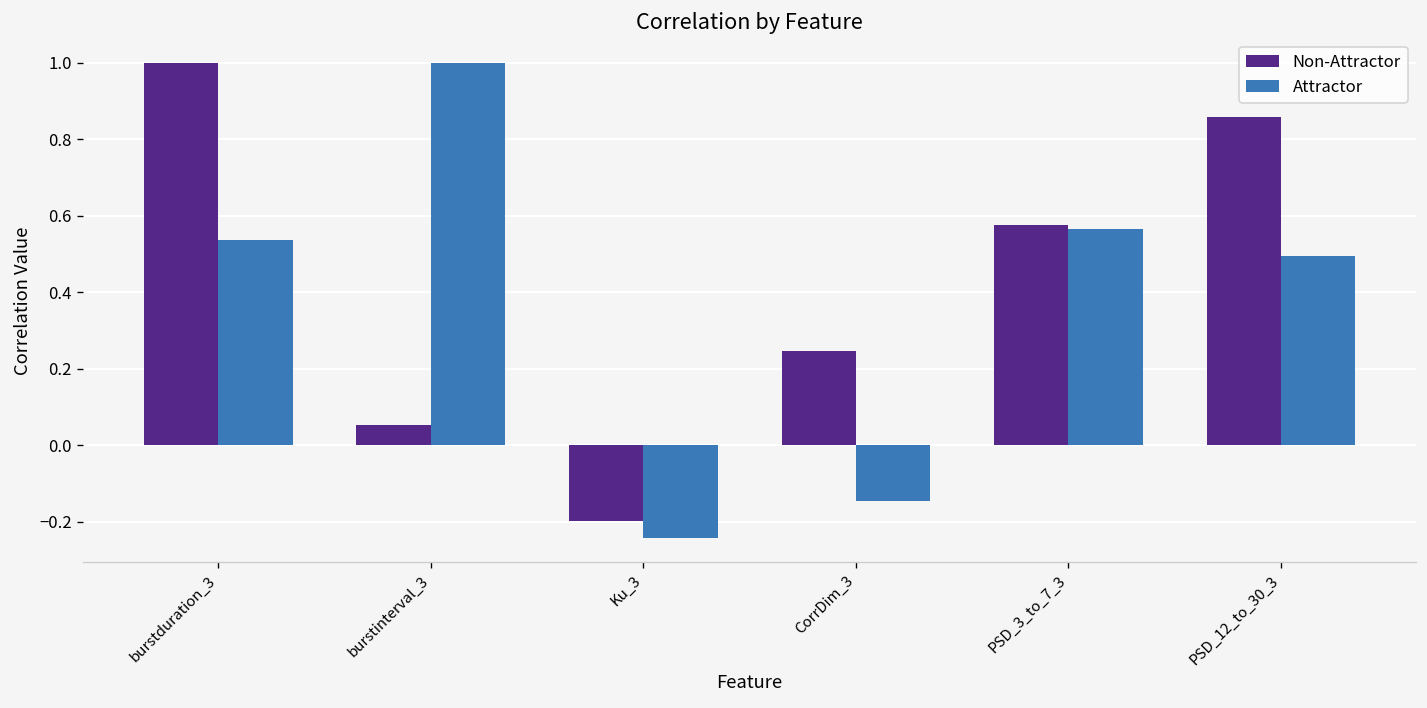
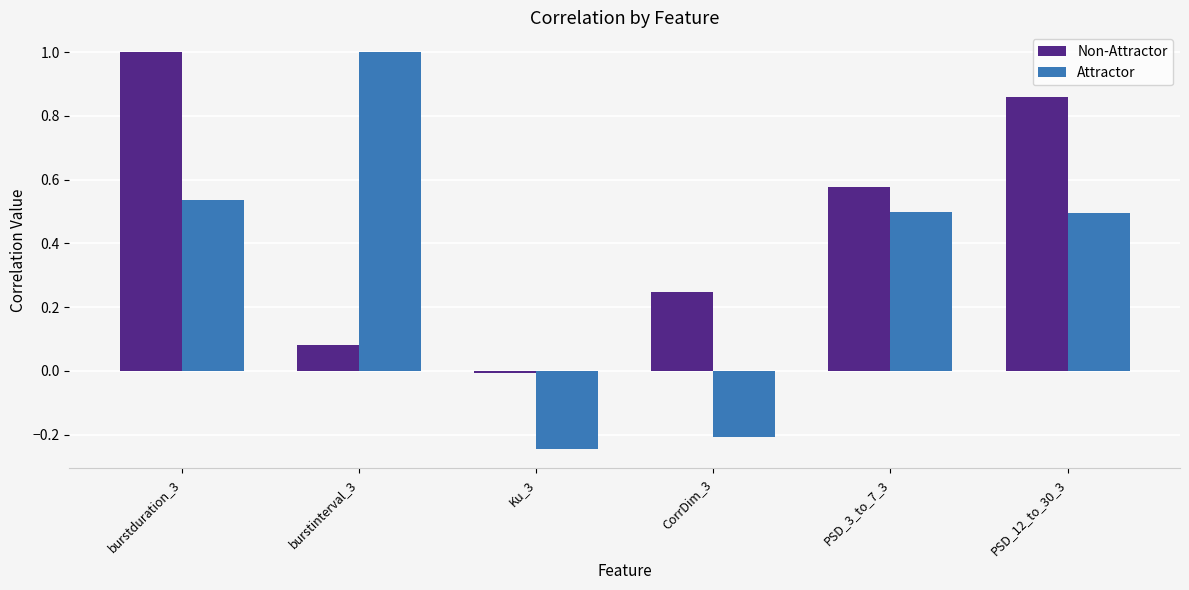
  {
    "Non-Attractor": {
      "burstduration_3": 1.00,
-     "burstinterval_3": 0.05,
-     "Ku_3": -0.20,
+     "burstinterval_3": 0.08,
+     "Ku_3": 0.00,
      "CorrDim_3": 0.25,
      "PSD_3_to_7_3": 0.58,
      "PSD_12_to_30_3": 0.86
    },
    "Attractor": {
      "burstduration_3": 0.54,
      "burstinterval_3": 1.00,
      "Ku_3": -0.24,
-     "CorrDim_3": -0.15,
-     "PSD_3_to_7_3": 0.56,
+     "CorrDim_3": -0.21,
+     "PSD_3_to_7_3": 0.50,
      "PSD_12_to_30_3": 0.49
    }
  }
